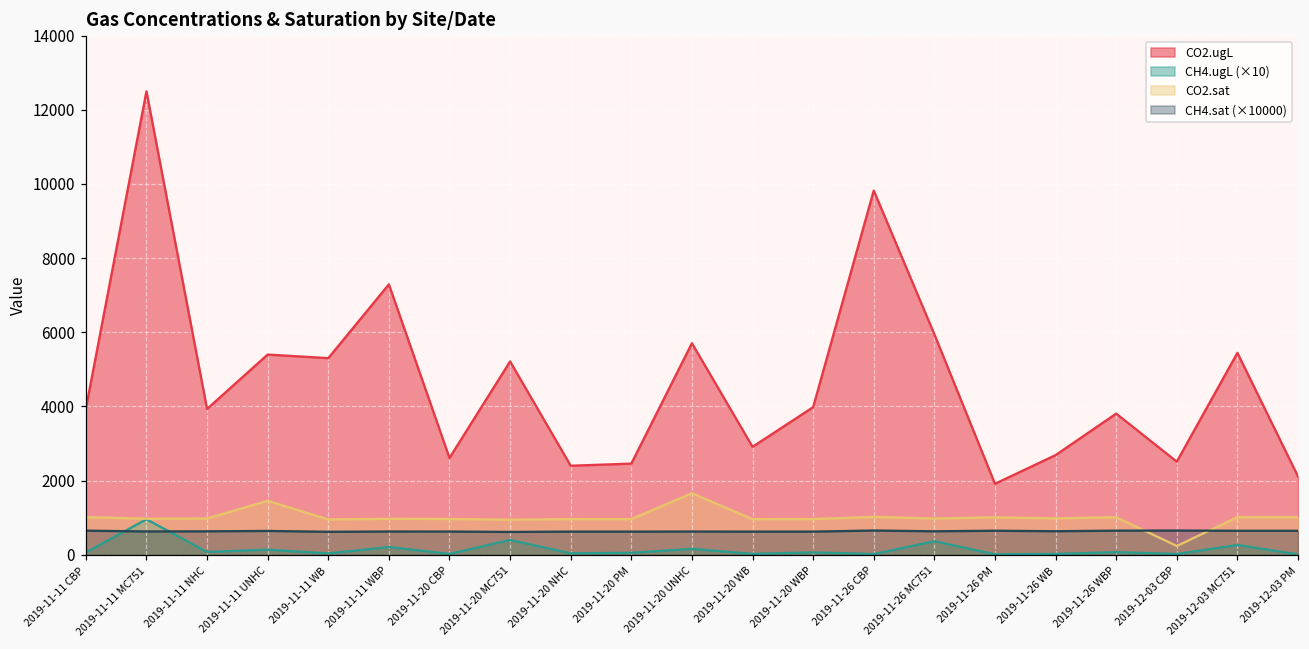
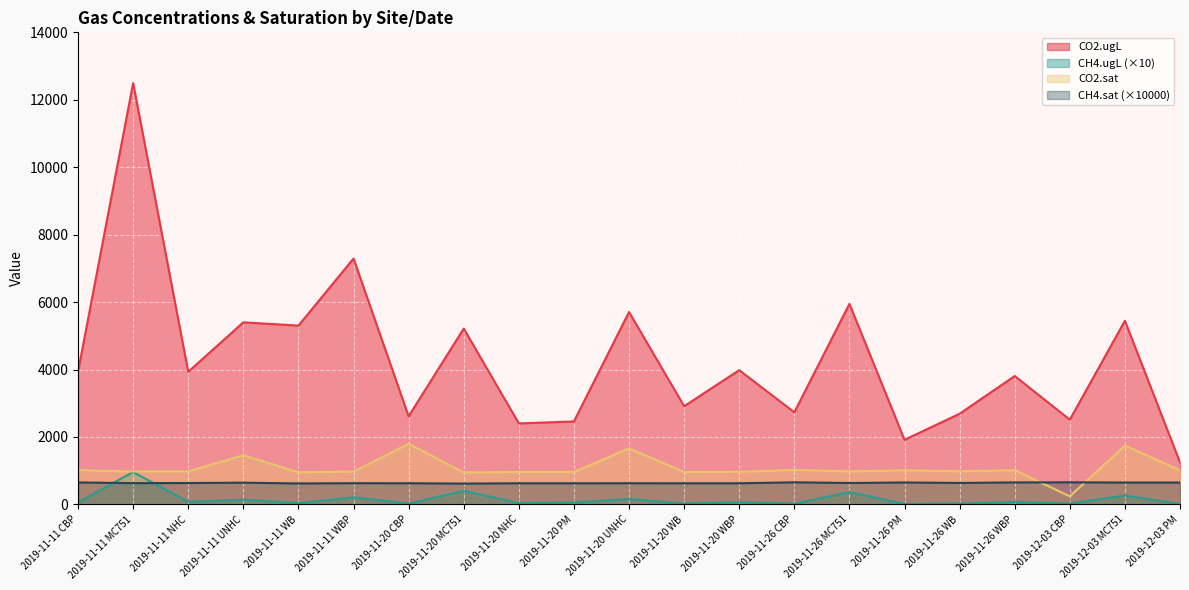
  {
    "CO2.ugL": {
      "2019-11-11 CBP": 3900,
      "2019-11-11 MC751": 12500,
      "2019-11-11 NHC": 3900,
      "2019-11-11 UNHC": 5400,
      "2019-11-11 WB": 5300,
      "2019-11-11 WBP": 7300,
      "2019-11-20 CBP": 2600,
      "2019-11-20 MC751": 5200,
      "2019-11-20 NHC": 2400,
      "2019-11-20 PM": 2500,
      "2019-11-20 UNHC": 5700,
      "2019-11-20 WB": 2900,
      "2019-11-20 WBP": 4000,
-     "2019-11-26 CBP": 9800,
+     "2019-11-26 CBP": 2700,
      "2019-11-26 MC751": 5900,
      "2019-11-26 PM": 1900,
      "2019-11-26 WB": 2700,
      "2019-11-26 WBP": 3800,
      "2019-12-03 CBP": 2500,
      "2019-12-03 MC751": 5400,
-     "2019-12-03 PM": 2100
+     "2019-12-03 PM": 1200
    },
    "CO2.sat": {
      "2019-11-11 CBP": 1000,
      "2019-11-11 NHC": 1000,
      "2019-11-11 UNHC": 1500,
      "2019-11-11 WB": 1000,
      "2019-11-11 WBP": 1000,
-     "2019-11-20 CBP": 1000,
+     "2019-11-20 CBP": 1800,
      "2019-11-20 MC751": 900,
      "2019-11-20 NHC": 1000,
      "2019-11-20 PM": 1000,
      "2019-11-20 UNHC": 1700,
      "2019-11-20 WB": 1000,
      "2019-11-20 WBP": 1000,
      "2019-11-26 CBP": 1000,
      "2019-11-26 MC751": 1000,
      "2019-11-26 PM": 1000,
      "2019-11-26 WB": 1000,
      "2019-11-26 WBP": 1000,
      "2019-12-03 CBP": 200,
-     "2019-12-03 MC751": 1000,
+     "2019-12-03 MC751": 1700,
      "2019-12-03 PM": 1000
    }
  }
